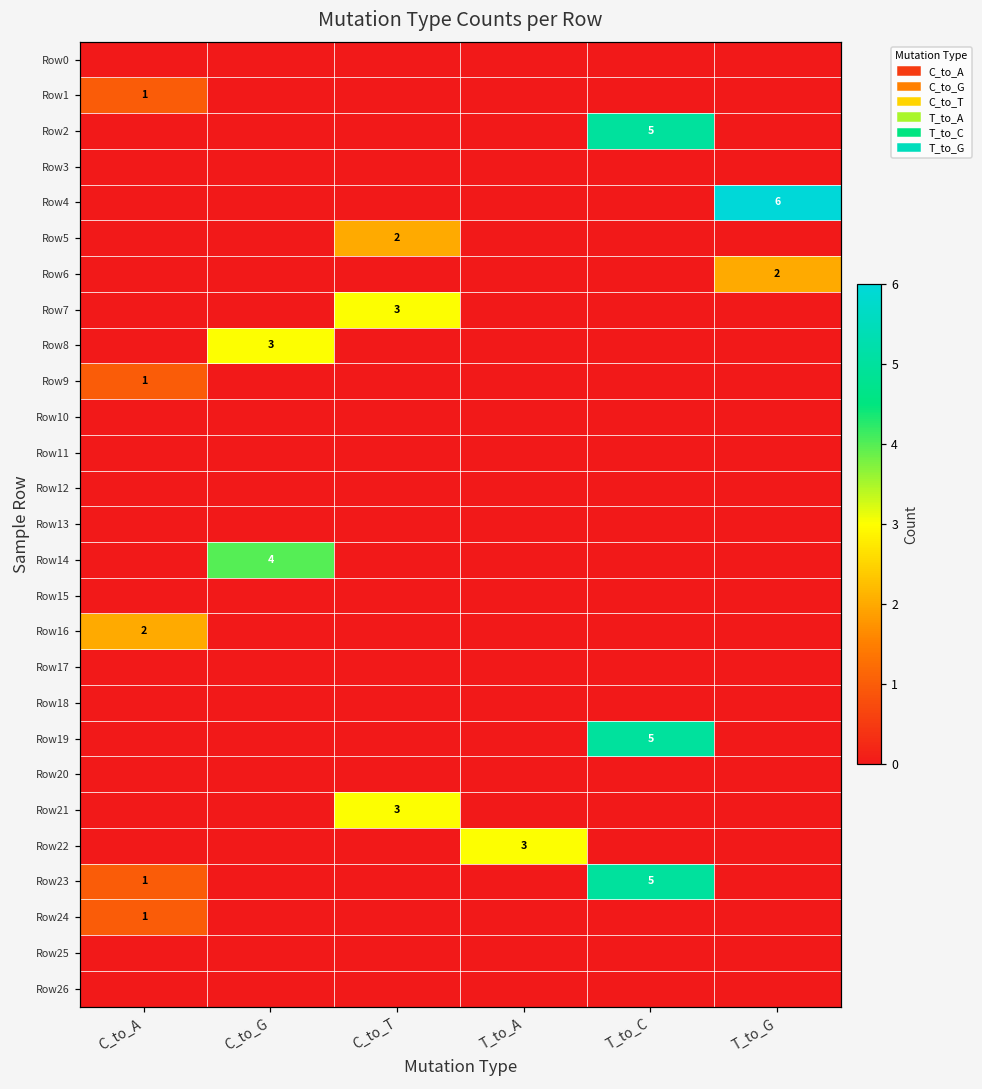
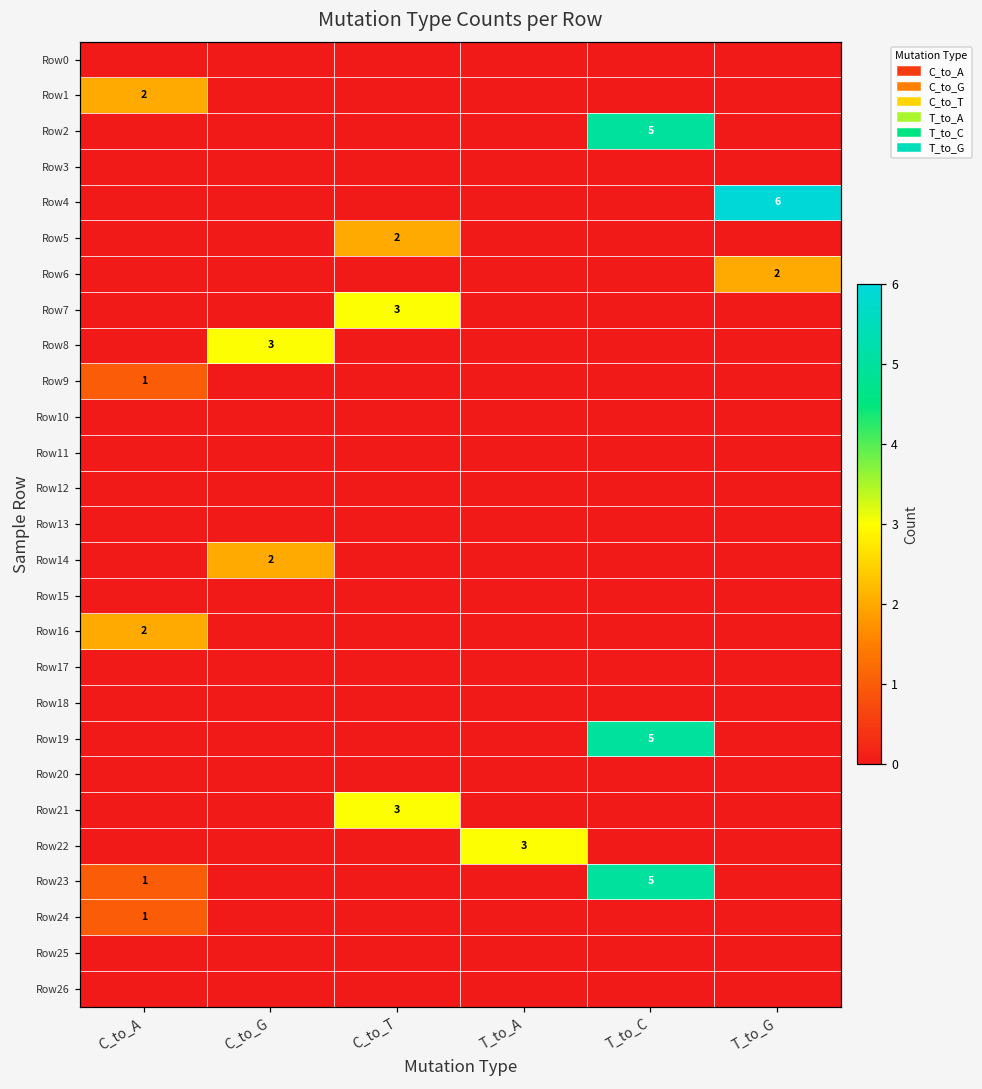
  {
    "Row1": {
-     "C_to_A": 1
+     "C_to_A": 2
    },
    "Row2": {
      "T_to_C": 5
    },
    "Row4": {
      "T_to_G": 6
    },
    "Row5": {
      "C_to_T": 2
    },
    "Row6": {
      "T_to_G": 2
    },
    "Row7": {
      "C_to_T": 3
    },
    "Row8": {
      "C_to_G": 3
    },
    "Row9": {
      "C_to_A": 1
    },
    "Row14": {
-     "C_to_G": 4
+     "C_to_G": 2
    },
    "Row16": {
      "C_to_A": 2
    },
    "Row19": {
      "T_to_C": 5
    },
    "Row21": {
      "C_to_T": 3
    },
    "Row22": {
      "T_to_A": 3
    },
    "Row23": {
      "C_to_A": 1,
      "T_to_C": 5
    },
    "Row24": {
      "C_to_A": 1
    }
  }
